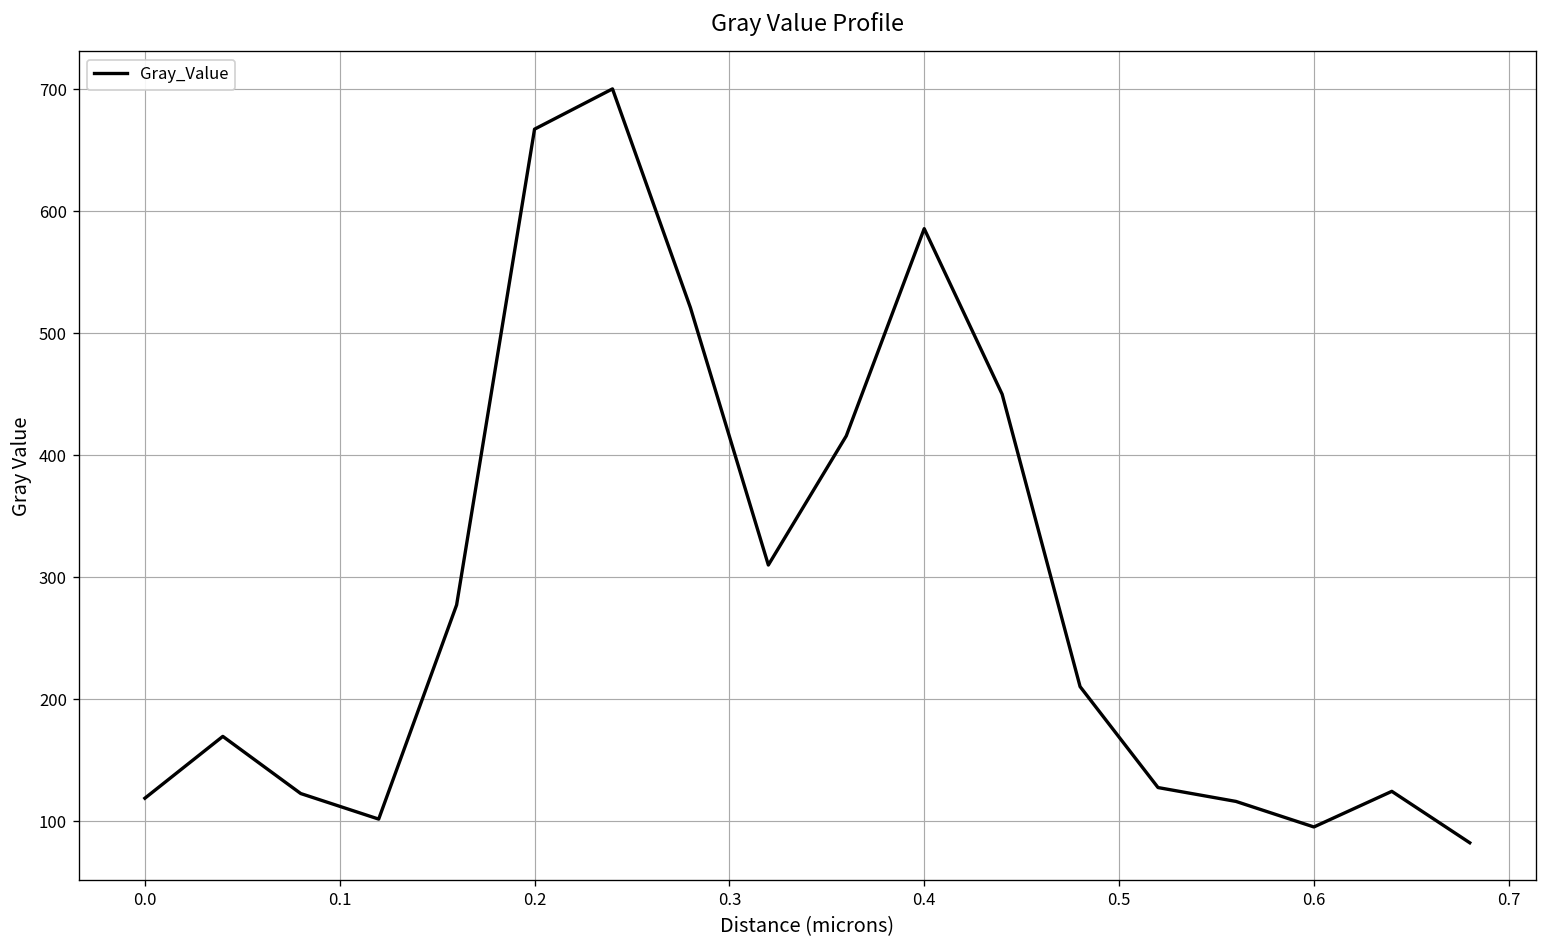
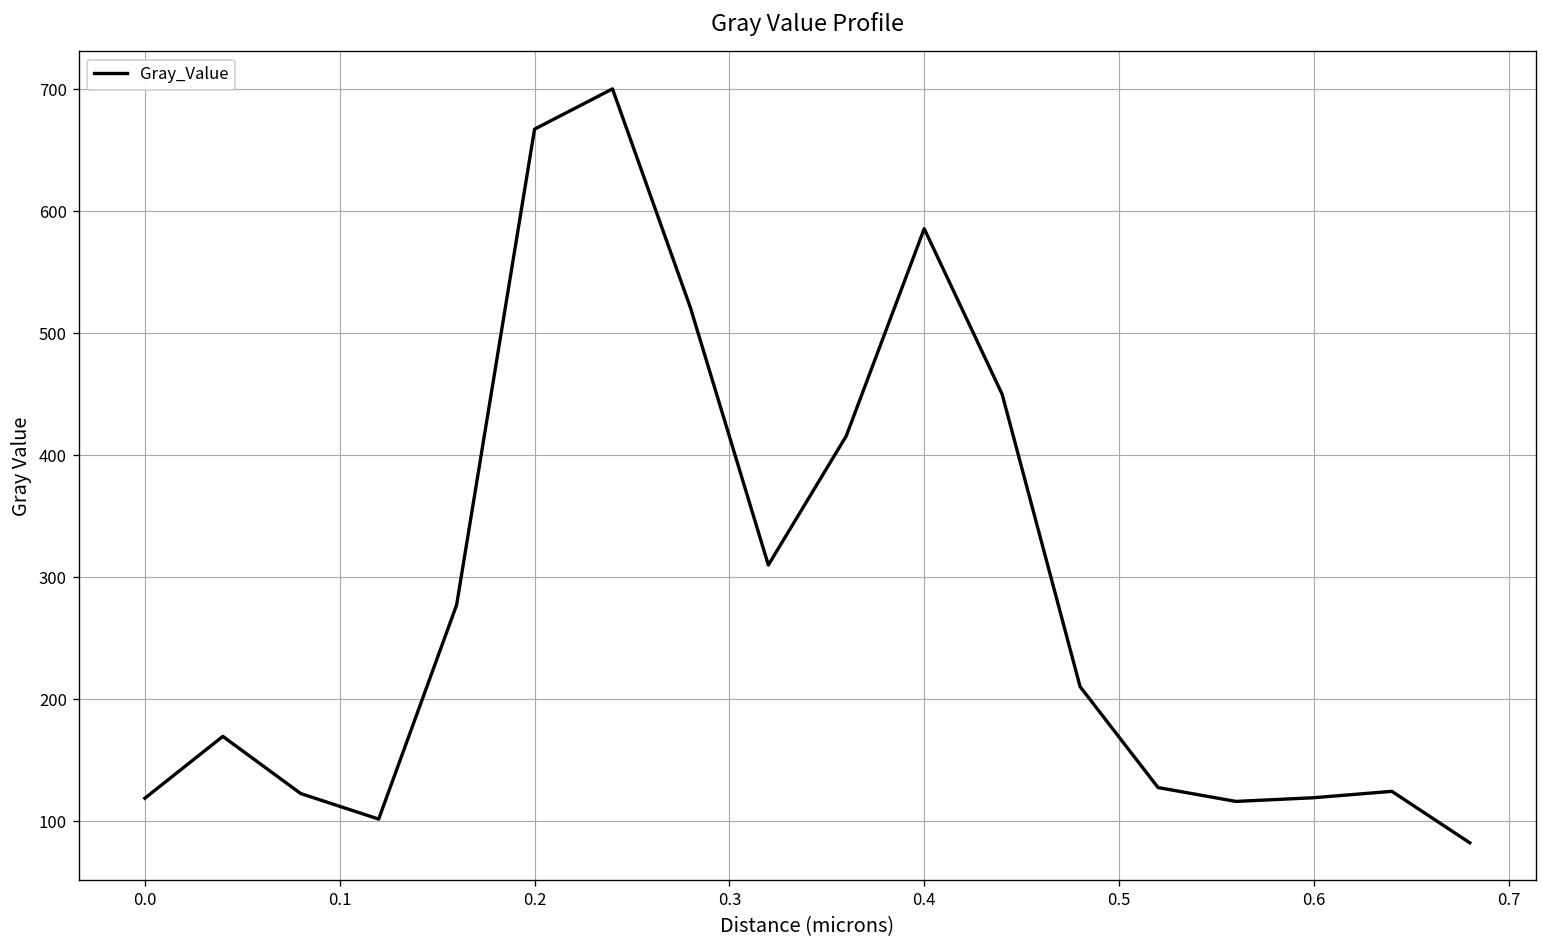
  {
    "0.0": 119,
    "0.2": 667,
    "0.4": 586,
-   "0.6": 95
+   "0.6": 119
  }
